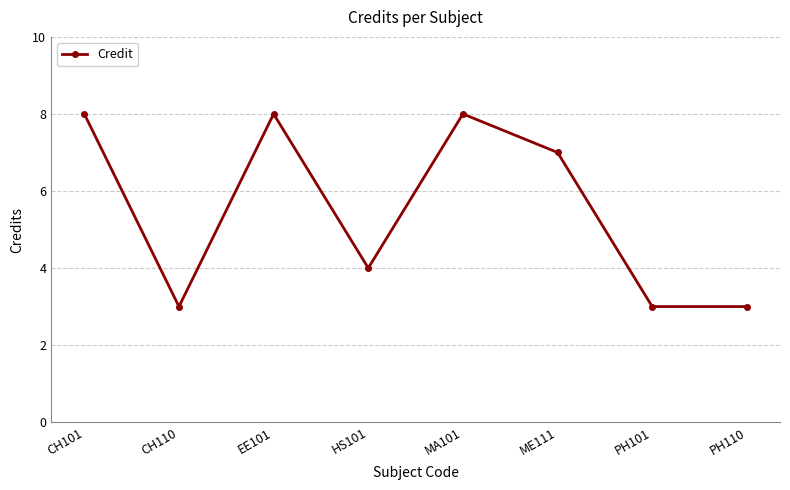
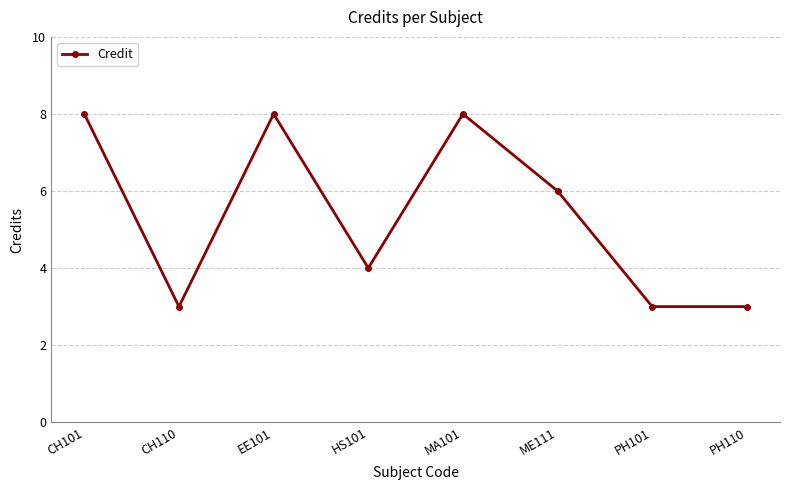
  {
    "CH101": 8,
    "CH110": 3,
    "EE101": 8,
    "HS101": 4,
    "MA101": 8,
-   "ME111": 7,
+   "ME111": 6,
    "PH101": 3,
    "PH110": 3
  }
